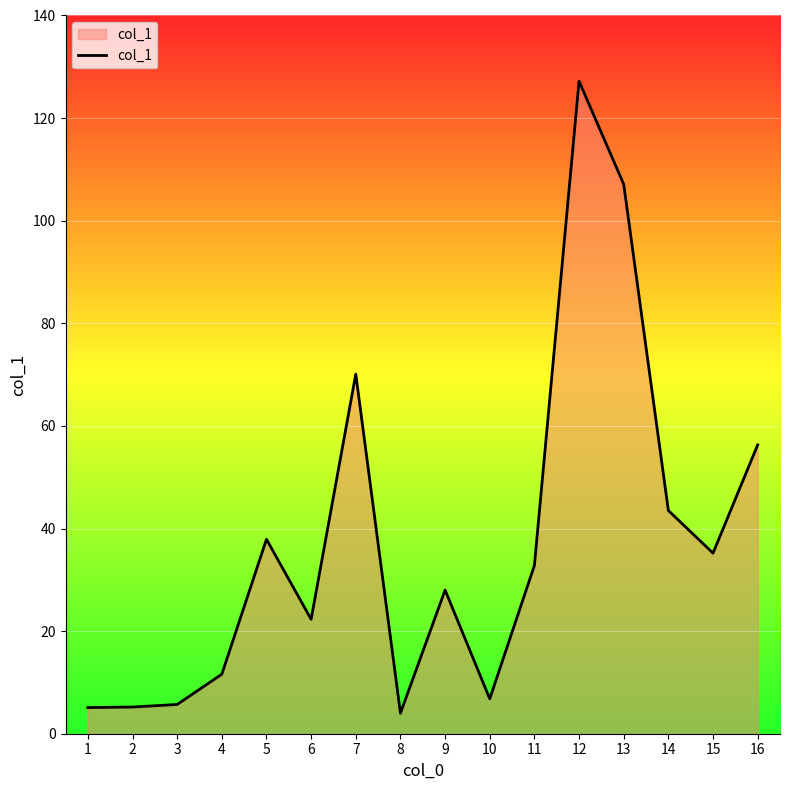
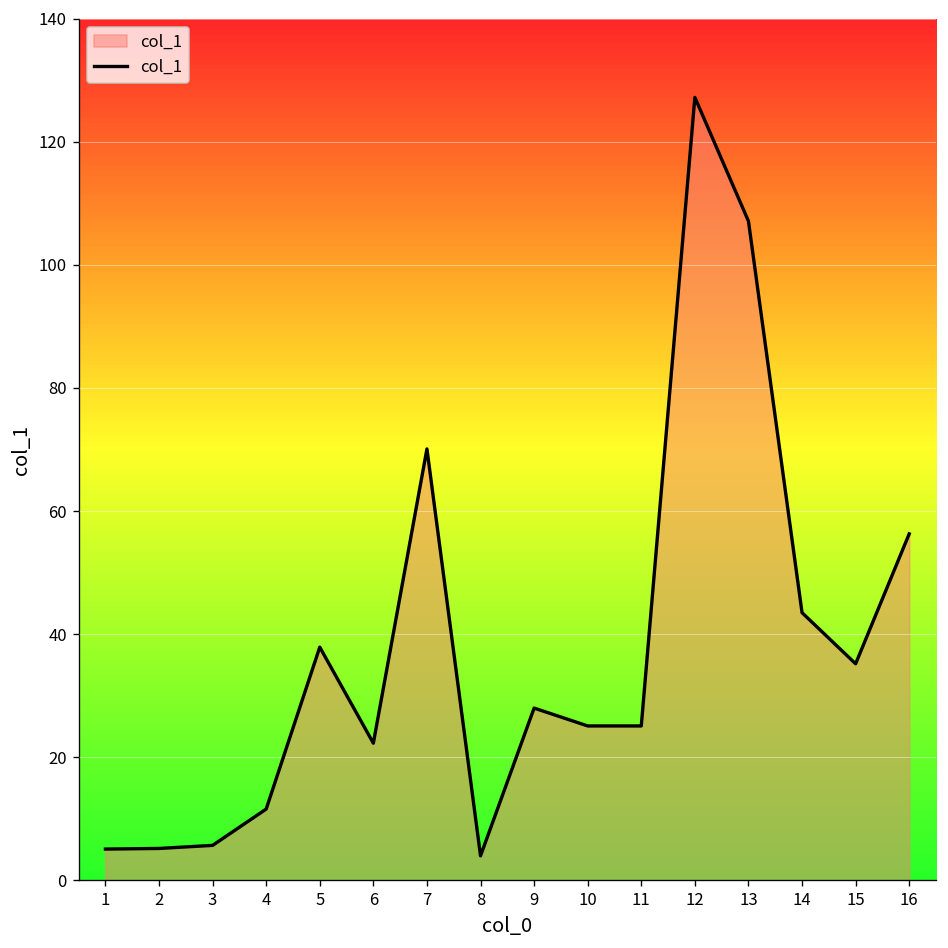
  {
    "1": 5,
    "2": 5,
    "3": 6,
    "4": 12,
    "5": 38,
    "6": 22,
    "7": 70,
    "8": 4,
    "9": 28,
-   "10": 7,
-   "11": 33,
+   "10": 25,
+   "11": 25,
    "12": 127,
    "13": 107,
    "14": 44,
    "15": 35,
    "16": 56
  }
